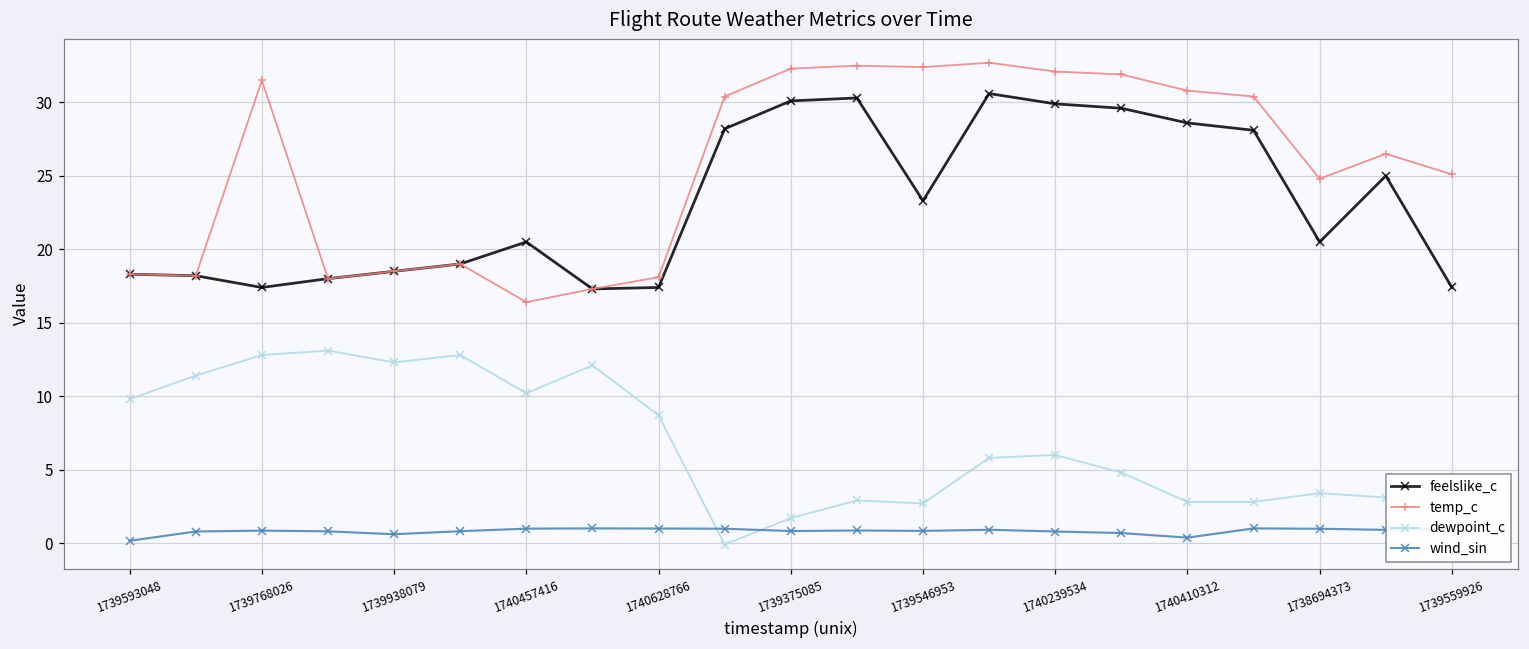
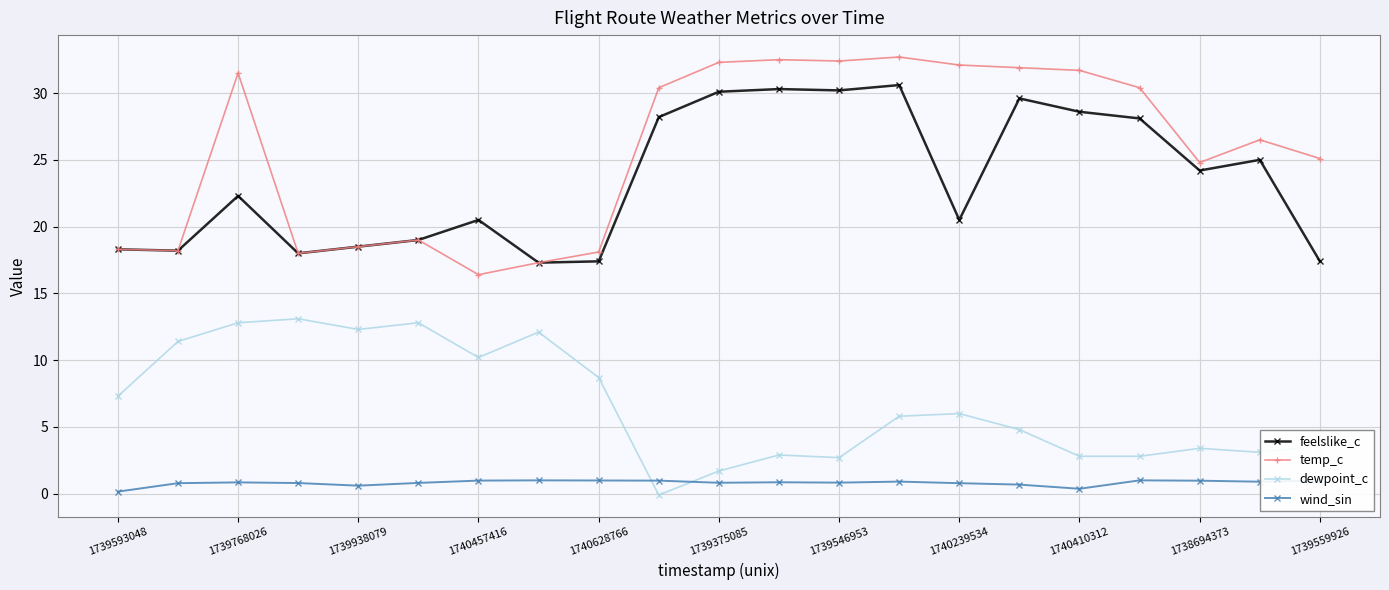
  {
    "feelslike_c": {
-     "1739768026": 17.4,
+     "1739768026": 22.3,
      "1740457416": 20.5,
      "1740628766": 17.4,
      "1739375085": 30.1,
-     "1739546953": 23.3,
-     "1740239534": 29.9,
+     "1739546953": 30.2,
+     "1740239534": 20.5,
      "1740410312": 28.6,
-     "1738694373": 20.5,
+     "1738694373": 24.2,
      "1739559926": 17.4
    },
    "temp_c": {
      "1739768026": 31.5,
      "1740457416": 16.4,
      "1740628766": 18.1,
      "1739375085": 32.3,
      "1739546953": 32.4,
      "1740239534": 32.1,
-     "1740410312": 30.8,
+     "1740410312": 31.7,
      "1738694373": 24.8,
      "1739559926": 25.1
    },
    "dewpoint_c": {
-     "1739593048": 9.8,
+     "1739593048": 7.3,
      "1739768026": 12.8,
      "1739938079": 12.3,
      "1740457416": 10.2,
      "1740628766": 8.7,
      "1739375085": 1.7,
      "1739546953": 2.7,
      "1740239534": 6.0,
      "1740410312": 2.8,
      "1738694373": 3.4
    },
    "wind_sin": {
      "1739593048": 0.2,
      "1739768026": 0.8,
      "1739938079": 0.6,
      "1740457416": 1.0,
      "1740628766": 1.0,
      "1739375085": 0.8,
      "1739546953": 0.8,
      "1740239534": 0.8,
      "1740410312": 0.4,
      "1738694373": 1.0
    }
  }
